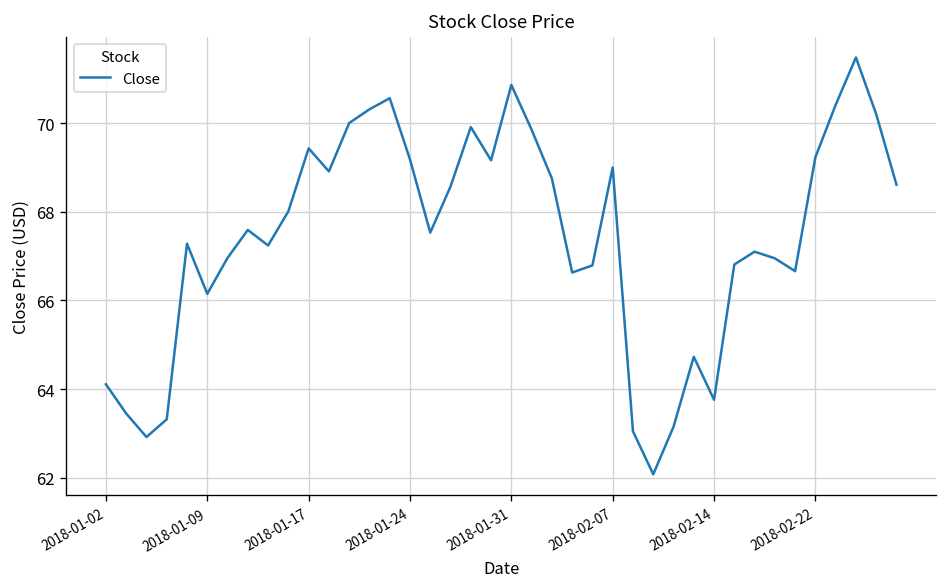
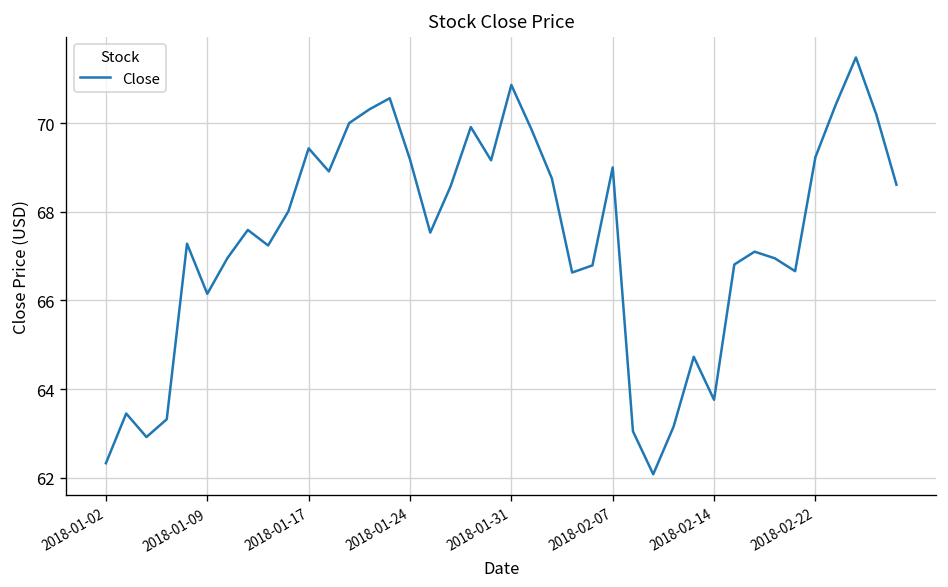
  {
-   "2018-01-02": 64.1,
+   "2018-01-02": 62.3,
    "2018-01-09": 66.2,
    "2018-01-17": 69.4,
    "2018-01-24": 69.2,
    "2018-01-31": 70.9,
    "2018-02-07": 69.0,
    "2018-02-14": 63.8,
    "2018-02-22": 69.2
  }
